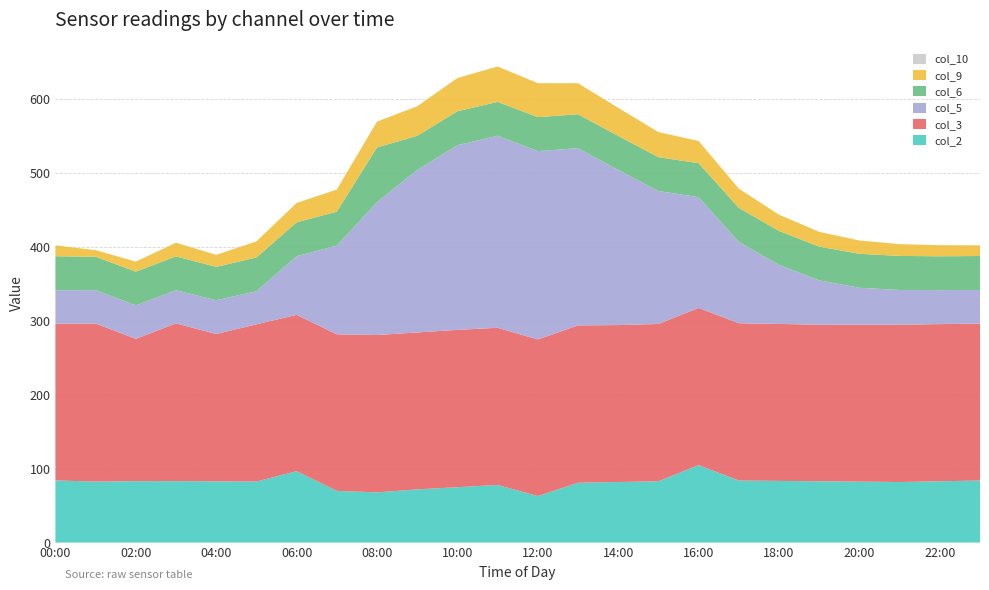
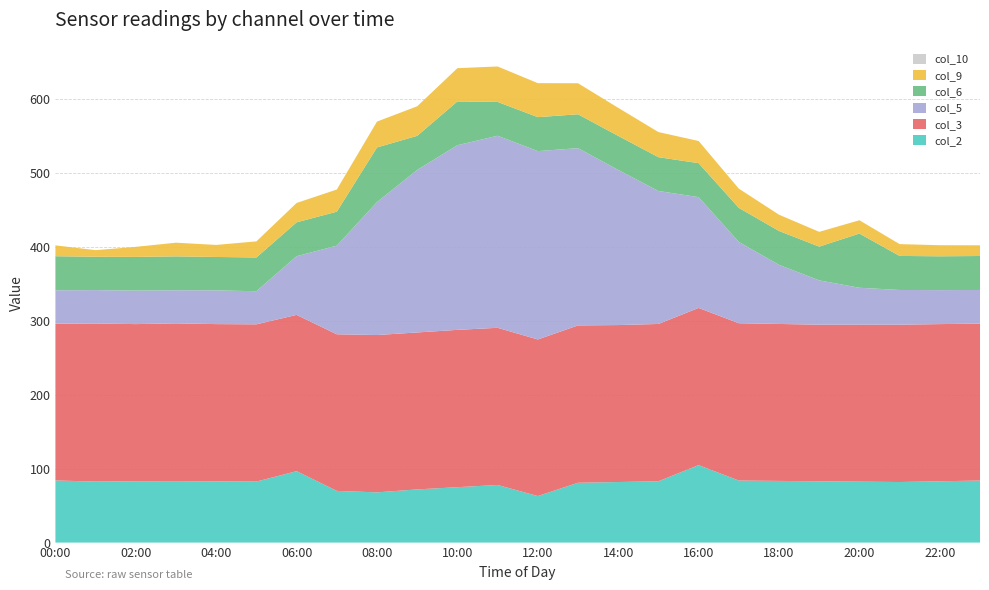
  {
    "col_2": {
      "00:00": 80,
      "02:00": 80,
      "04:00": 80,
      "06:00": 100,
      "08:00": 70,
      "10:00": 80,
      "12:00": 60,
      "14:00": 80,
      "16:00": 100,
      "18:00": 80,
      "20:00": 80,
      "22:00": 80
    },
    "col_3": {
      "00:00": 210,
-     "02:00": 190,
-     "04:00": 200,
+     "02:00": 210,
+     "04:00": 210,
      "06:00": 210,
      "08:00": 210,
      "10:00": 210,
      "12:00": 210,
      "14:00": 210,
      "16:00": 210,
      "18:00": 210,
      "20:00": 210,
      "22:00": 210
    },
    "col_6": {
      "00:00": 50,
      "02:00": 50,
      "04:00": 50,
      "06:00": 50,
      "08:00": 70,
-     "10:00": 50,
+     "10:00": 60,
      "12:00": 50,
      "14:00": 50,
      "16:00": 50,
      "18:00": 50,
-     "20:00": 50,
+     "20:00": 70,
      "22:00": 50
    }
  }
